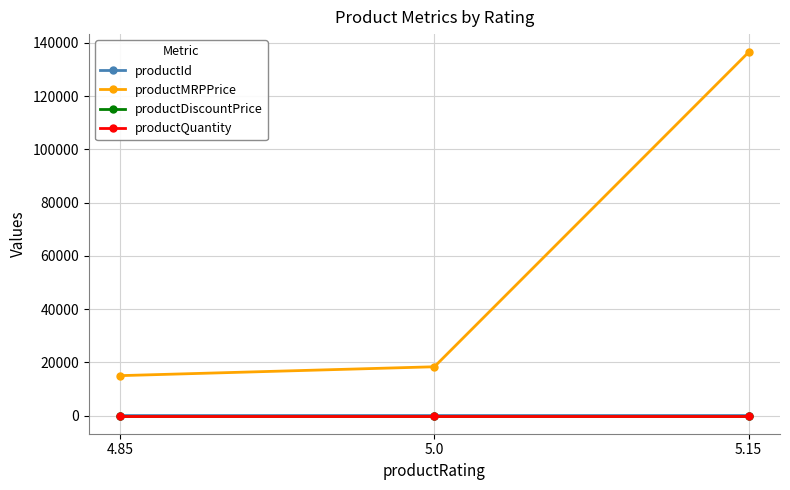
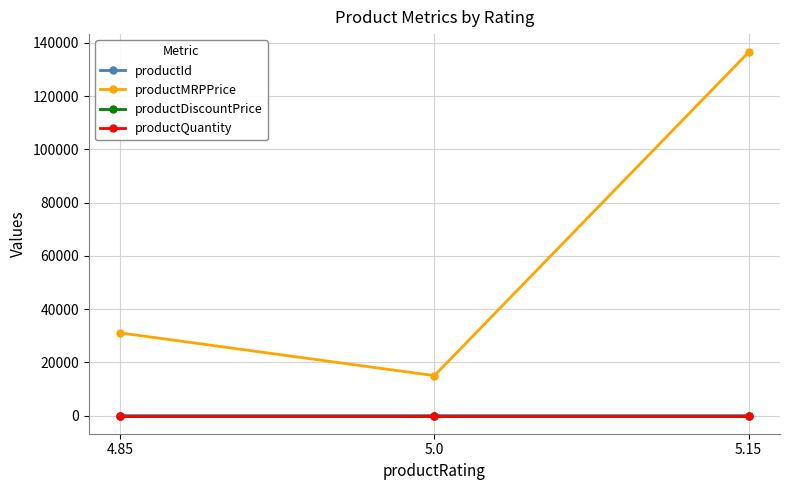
  {
    "productQuantity": {
      "4.85": 0,
      "5.0": 0,
      "5.15": 0
    },
    "productMRPPrice": {
-     "4.85": 15000,
-     "5.0": 18000,
+     "4.85": 31000,
+     "5.0": 15000,
      "5.15": 137000
    }
  }
